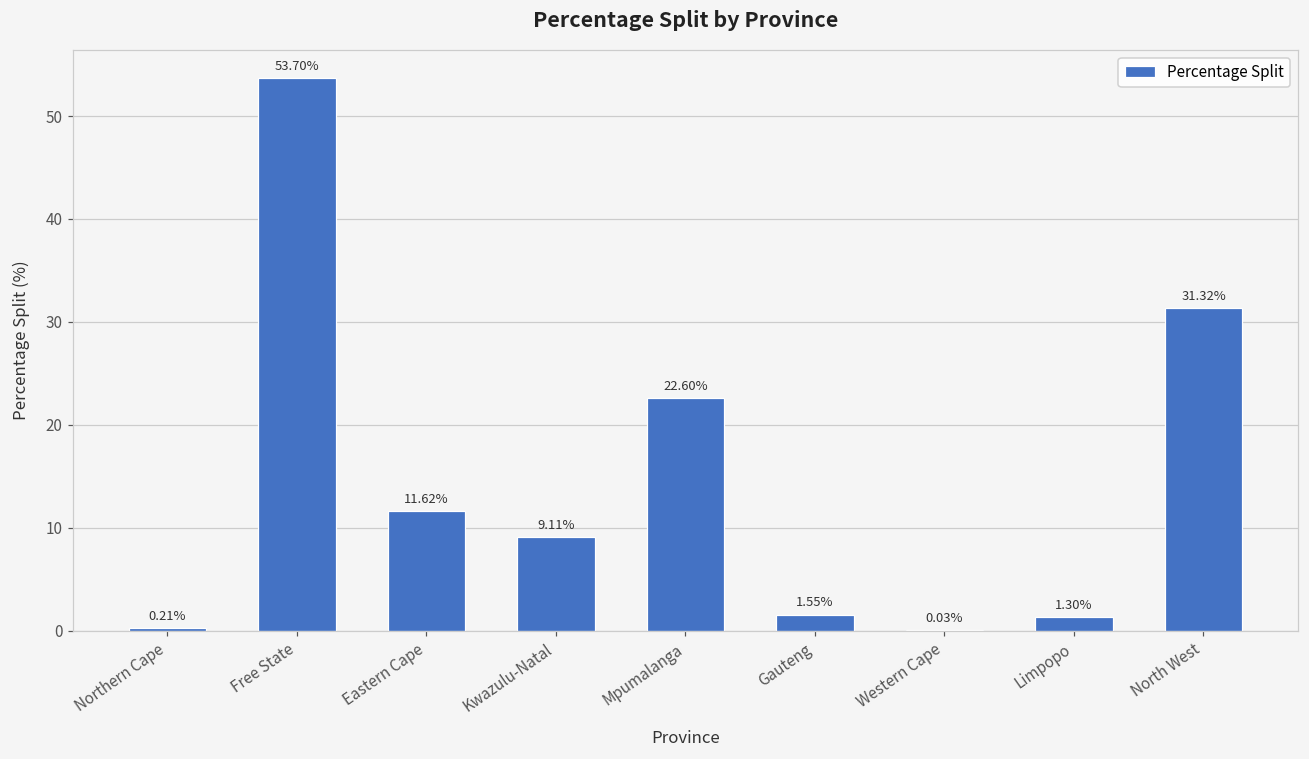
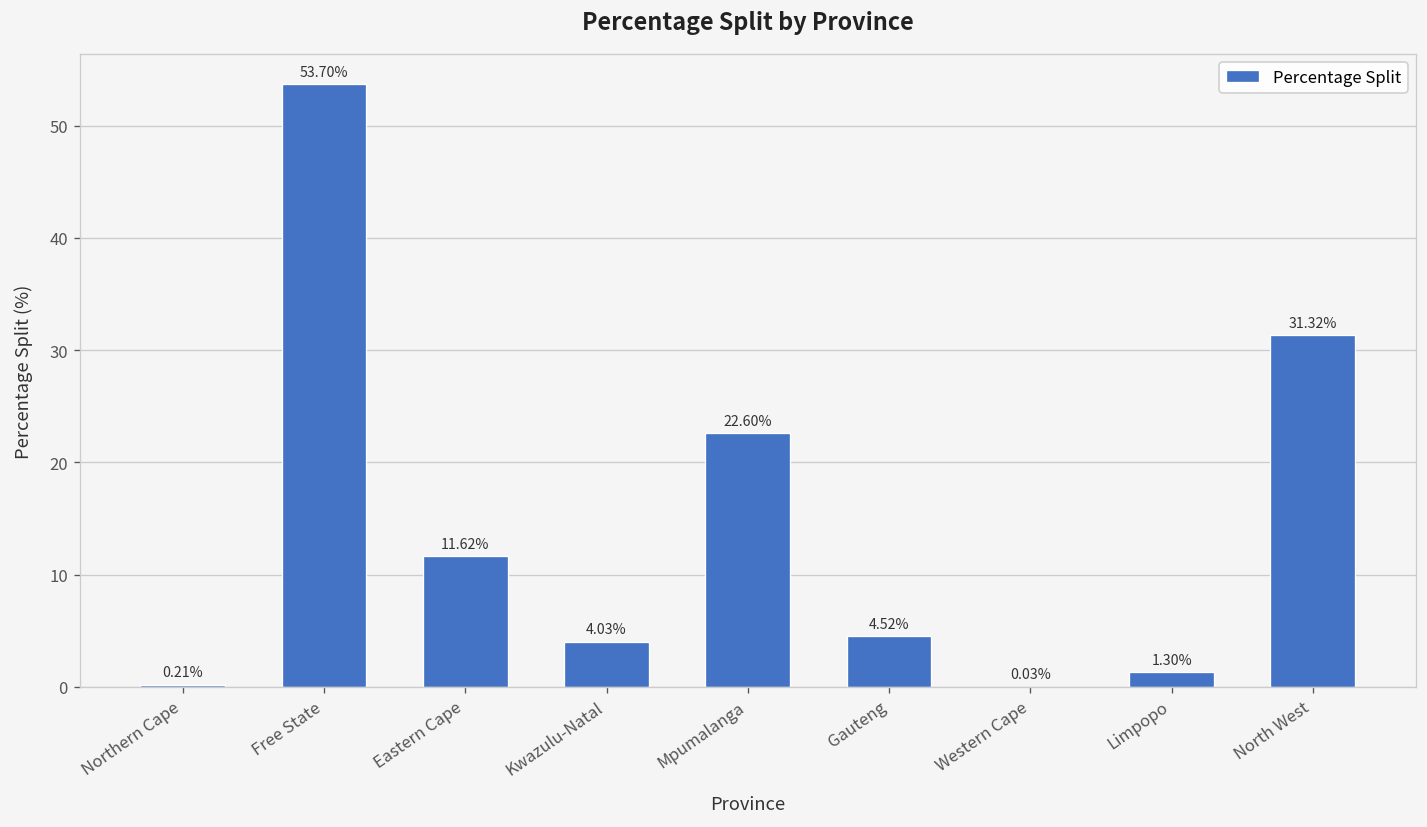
  {
    "Northern Cape": "0.21%",
    "Free State": "53.70%",
    "Eastern Cape": "11.62%",
-   "Kwazulu-Natal": "9.11%",
+   "Kwazulu-Natal": "4.03%",
    "Mpumalanga": "22.60%",
-   "Gauteng": "1.55%",
+   "Gauteng": "4.52%",
    "Western Cape": "0.03%",
    "Limpopo": "1.30%",
    "North West": "31.32%"
  }
